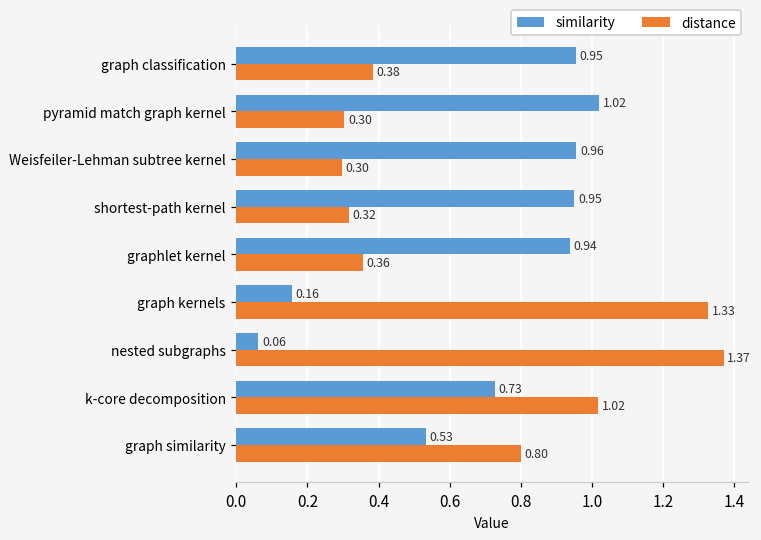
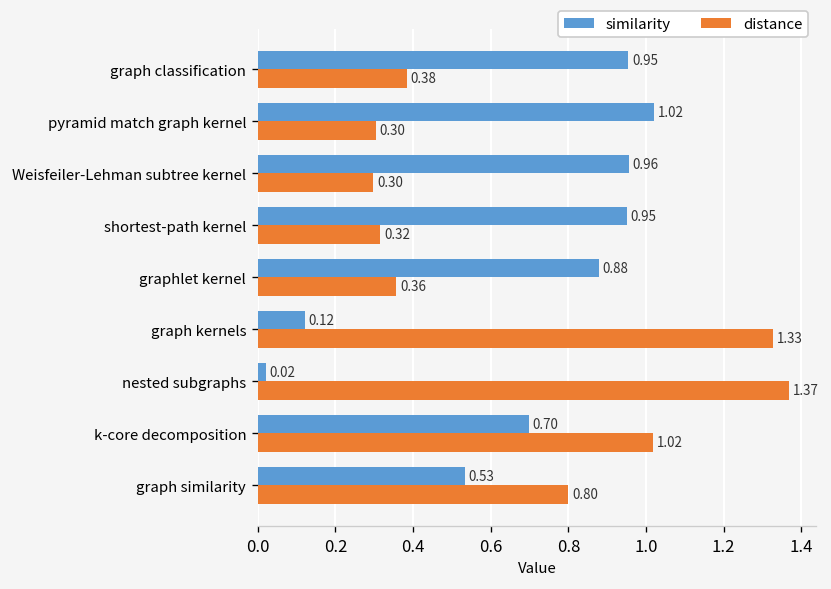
  {
    "similarity": {
      "graph classification": 0.95,
      "pyramid match graph kernel": 1.02,
      "Weisfeiler-Lehman subtree kernel": 0.96,
      "shortest-path kernel": 0.95,
-     "graphlet kernel": 0.94,
-     "graph kernels": 0.16,
-     "nested subgraphs": 0.06,
-     "k-core decomposition": 0.73,
+     "graphlet kernel": 0.88,
+     "graph kernels": 0.12,
+     "nested subgraphs": 0.02,
+     "k-core decomposition": 0.70,
      "graph similarity": 0.53
    },
    "distance": {
      "graph classification": 0.38,
      "pyramid match graph kernel": 0.30,
      "Weisfeiler-Lehman subtree kernel": 0.30,
      "shortest-path kernel": 0.32,
      "graphlet kernel": 0.36,
      "graph kernels": 1.33,
      "nested subgraphs": 1.37,
      "k-core decomposition": 1.02,
      "graph similarity": 0.80
    }
  }
